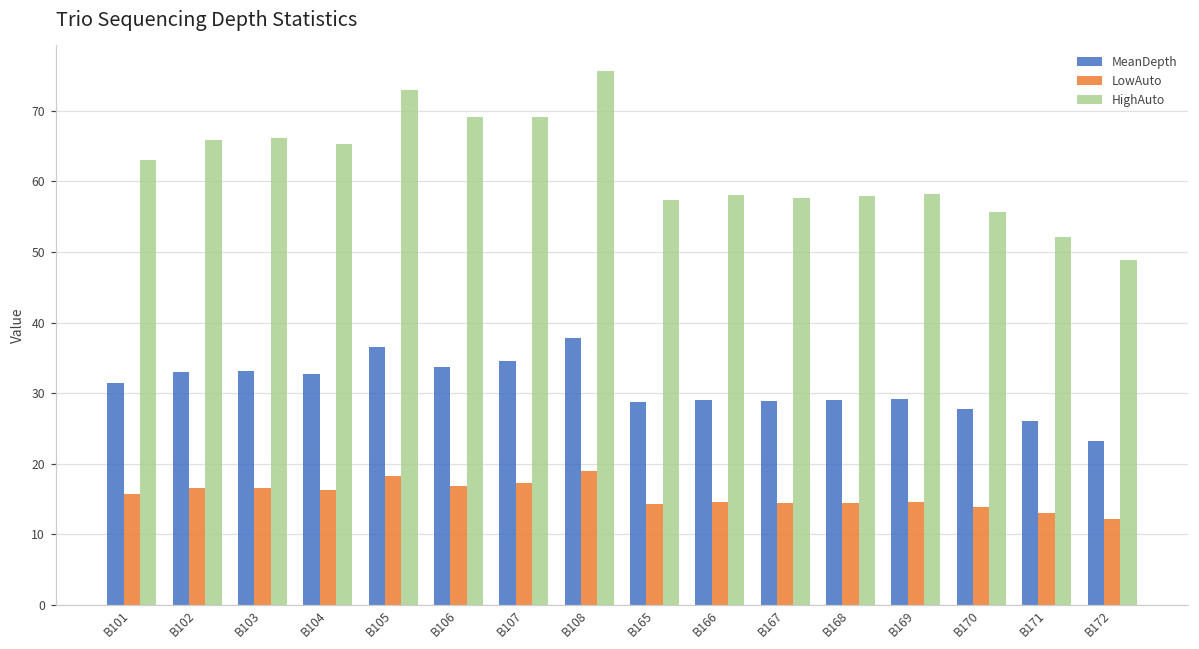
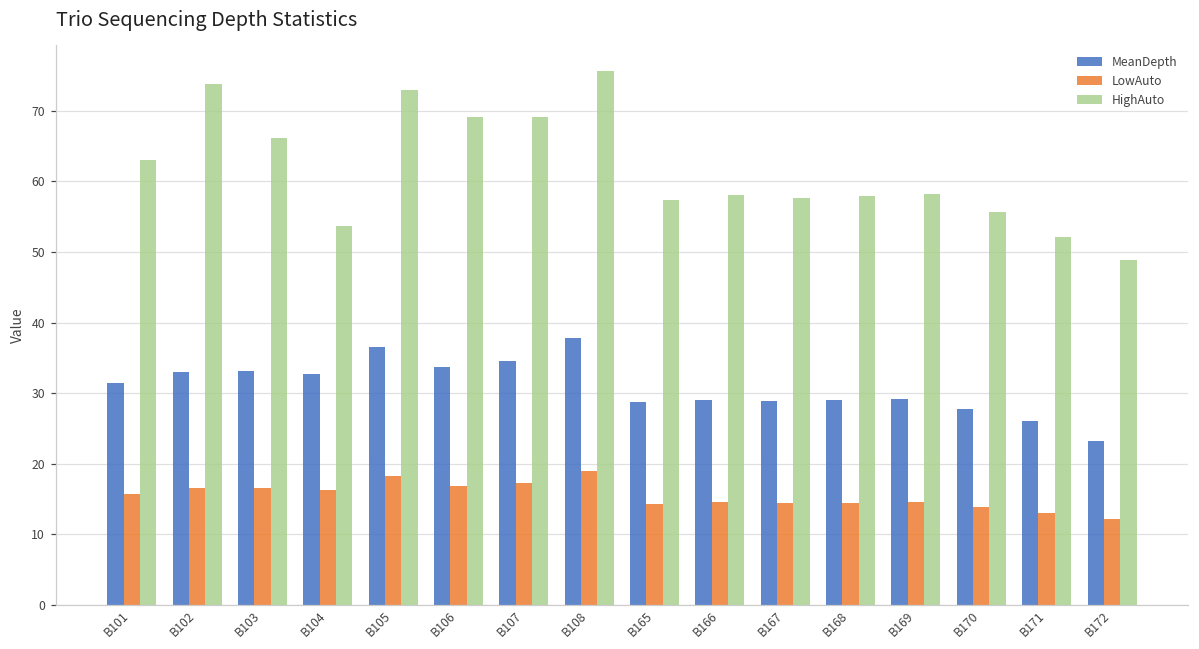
  {
    "MeanDepth": {
      "B101": 32,
      "B102": 33,
      "B103": 33,
      "B104": 33,
      "B105": 36,
      "B106": 34,
      "B107": 35,
      "B108": 38,
      "B165": 29,
      "B166": 29,
      "B167": 29,
      "B168": 29,
      "B169": 29,
      "B170": 28,
      "B171": 26,
      "B172": 23
    },
    "LowAuto": {
      "B101": 16,
      "B102": 16,
      "B103": 17,
      "B104": 16,
      "B105": 18,
      "B106": 17,
      "B107": 17,
      "B108": 19,
      "B165": 14,
      "B166": 15,
      "B167": 14,
      "B168": 14,
      "B169": 15,
      "B170": 14,
      "B171": 13,
      "B172": 12
    },
    "HighAuto": {
      "B101": 63,
-     "B102": 66,
+     "B102": 74,
      "B103": 66,
-     "B104": 65,
+     "B104": 54,
      "B105": 73,
      "B106": 69,
      "B107": 69,
      "B108": 76,
      "B165": 57,
      "B166": 58,
      "B167": 58,
      "B168": 58,
      "B169": 58,
      "B170": 56,
      "B171": 52,
      "B172": 49
    }
  }
